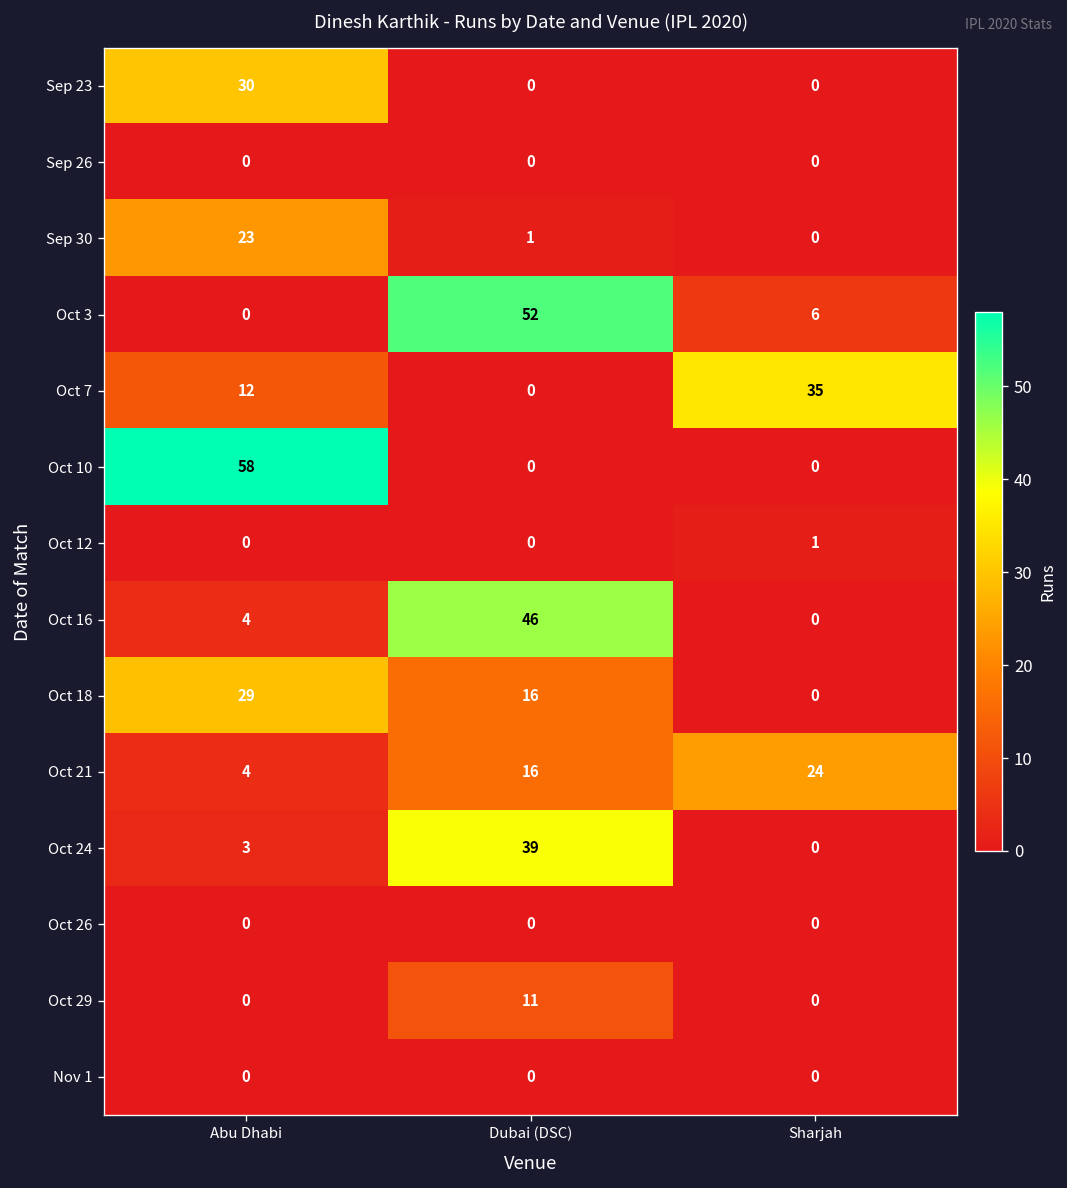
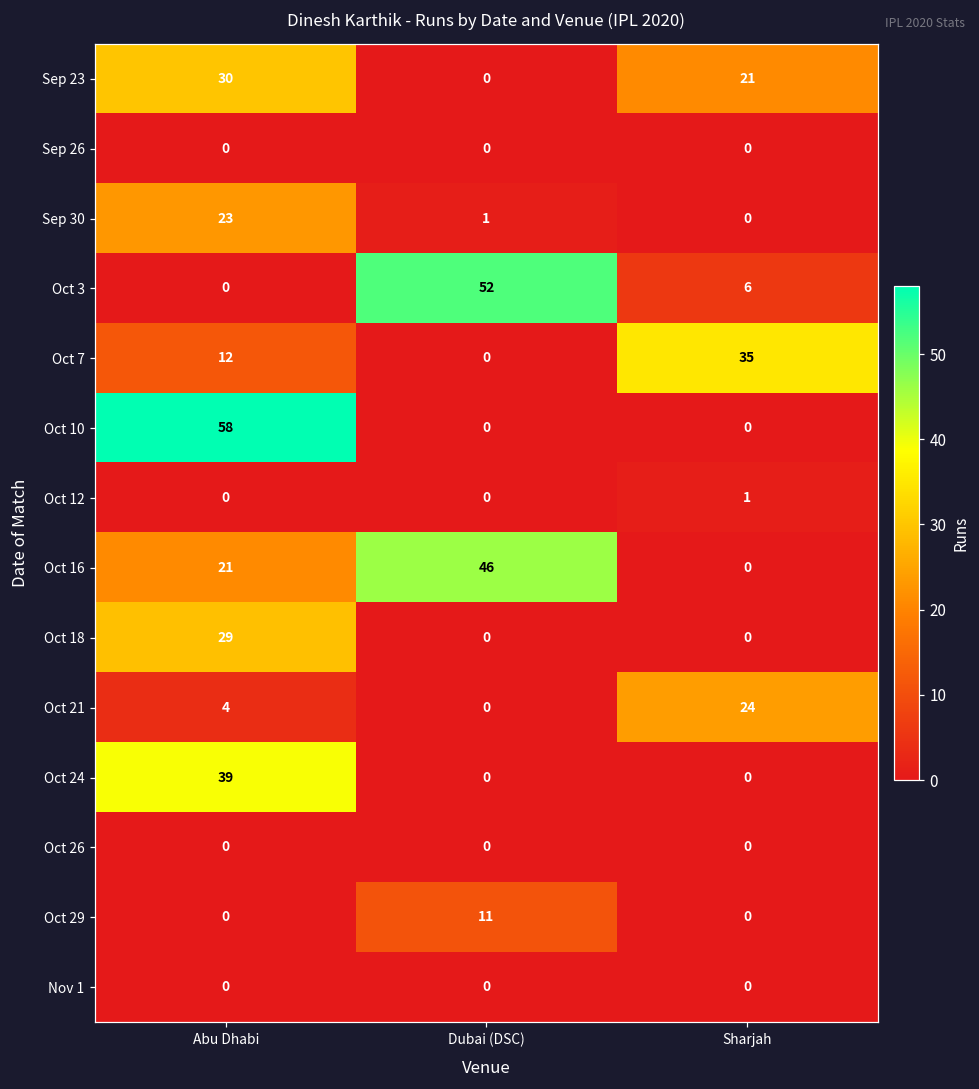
  {
    "Sep 23": {
      "Abu Dhabi": 30,
      "Dubai (DSC)": 0,
-     "Sharjah": 0
+     "Sharjah": 21
    },
    "Sep 26": {
      "Abu Dhabi": 0,
      "Dubai (DSC)": 0,
      "Sharjah": 0
    },
    "Sep 30": {
      "Abu Dhabi": 23,
      "Dubai (DSC)": 1,
      "Sharjah": 0
    },
    "Oct 3": {
      "Abu Dhabi": 0,
      "Dubai (DSC)": 52,
      "Sharjah": 6
    },
    "Oct 7": {
      "Abu Dhabi": 12,
      "Dubai (DSC)": 0,
      "Sharjah": 35
    },
    "Oct 10": {
      "Abu Dhabi": 58,
      "Dubai (DSC)": 0,
      "Sharjah": 0
    },
    "Oct 12": {
      "Abu Dhabi": 0,
      "Dubai (DSC)": 0,
      "Sharjah": 1
    },
    "Oct 16": {
-     "Abu Dhabi": 4,
+     "Abu Dhabi": 21,
      "Dubai (DSC)": 46,
      "Sharjah": 0
    },
    "Oct 18": {
      "Abu Dhabi": 29,
-     "Dubai (DSC)": 16,
+     "Dubai (DSC)": 0,
      "Sharjah": 0
    },
    "Oct 21": {
      "Abu Dhabi": 4,
-     "Dubai (DSC)": 16,
+     "Dubai (DSC)": 0,
      "Sharjah": 24
    },
    "Oct 24": {
-     "Abu Dhabi": 3,
-     "Dubai (DSC)": 39,
+     "Abu Dhabi": 39,
+     "Dubai (DSC)": 0,
      "Sharjah": 0
    },
    "Oct 26": {
      "Abu Dhabi": 0,
      "Dubai (DSC)": 0,
      "Sharjah": 0
    },
    "Oct 29": {
      "Abu Dhabi": 0,
      "Dubai (DSC)": 11,
      "Sharjah": 0
    },
    "Nov 1": {
      "Abu Dhabi": 0,
      "Dubai (DSC)": 0,
      "Sharjah": 0
    }
  }
